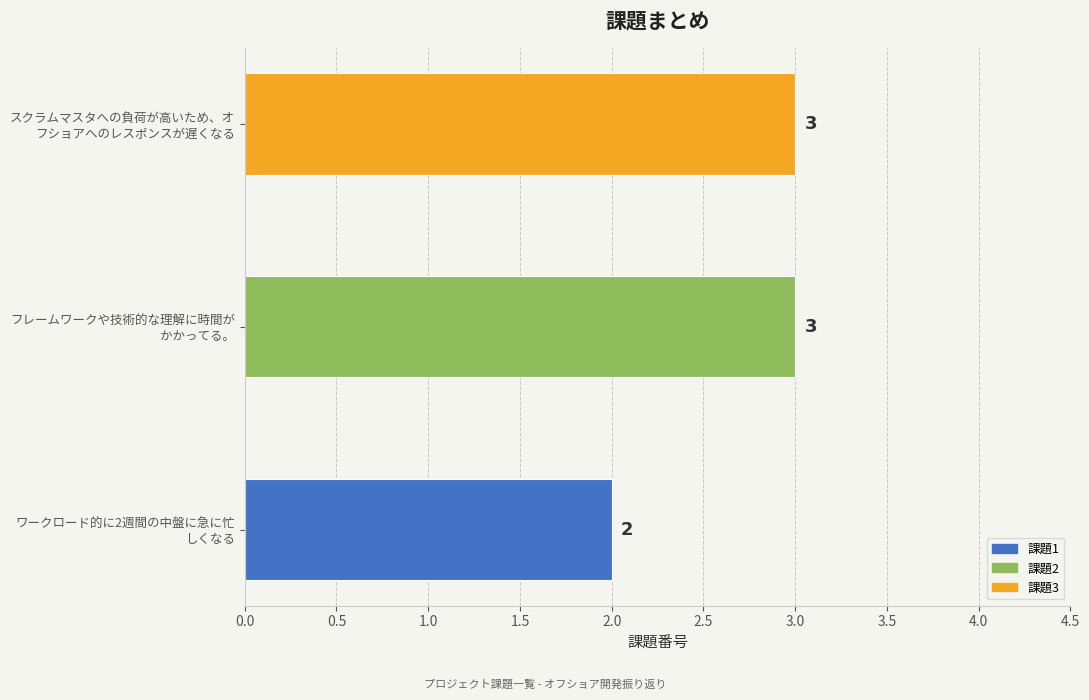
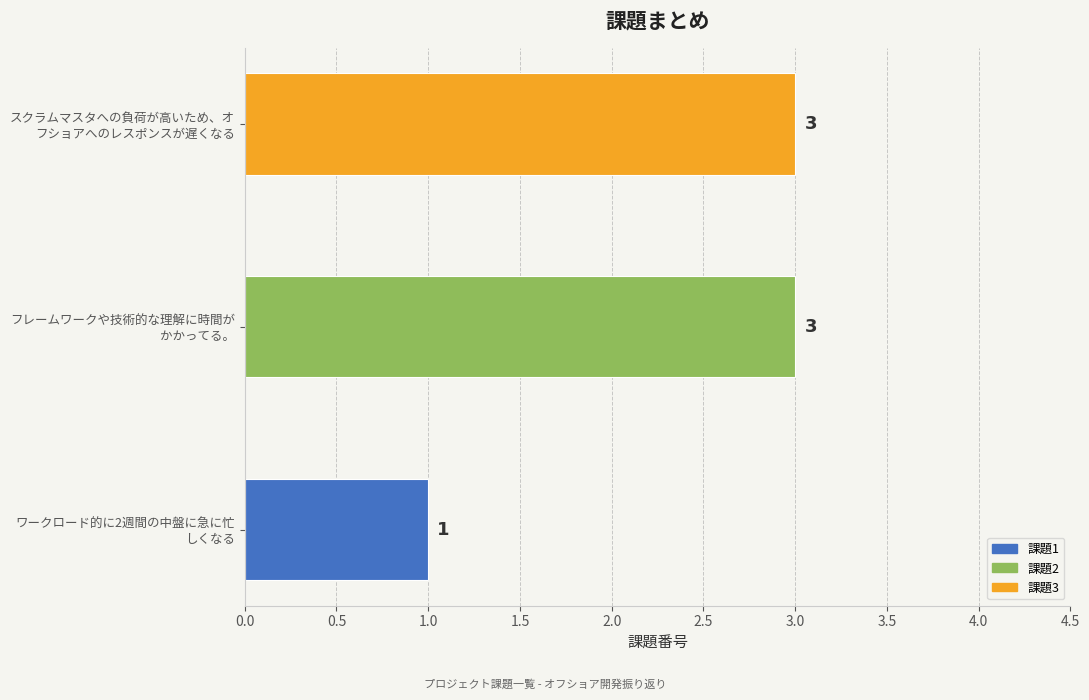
  {
    "スクラムマスタへの負荷が高いため、オ フショアへのレスポンスが遅くなる": 3,
    "フレームワークや技術的な理解に時間が かかってる。": 3,
-   "ワークロード的に2週間の中盤に急に忙 しくなる": 2
+   "ワークロード的に2週間の中盤に急に忙 しくなる": 1
  }
